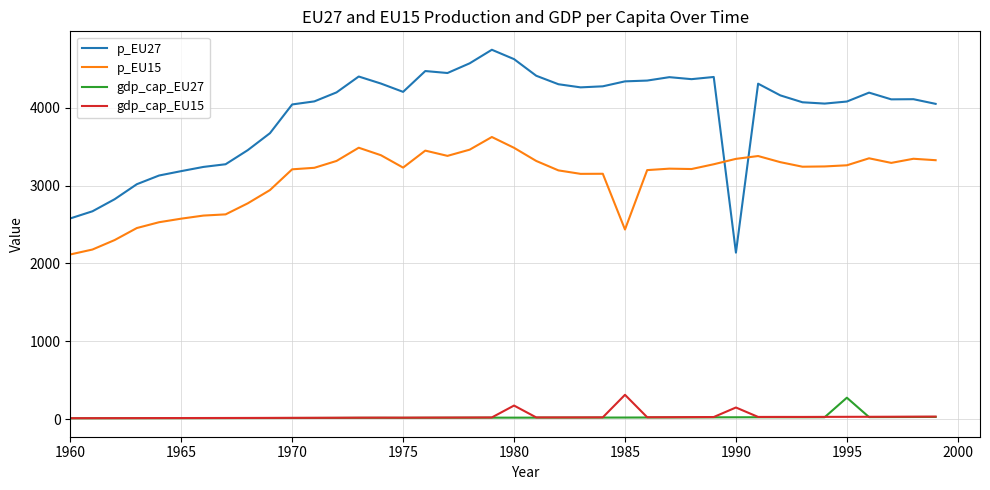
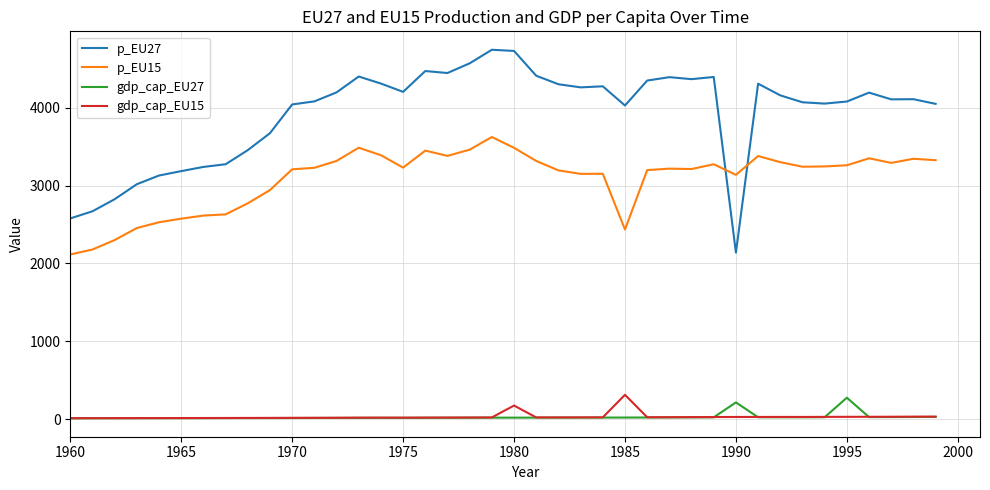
  {
    "p_EU27": {
      "1960": 2600,
      "1965": 3200,
      "1970": 4000,
      "1975": 4200,
-     "1980": 4600,
-     "1985": 4300,
+     "1980": 4700,
+     "1985": 4000,
      "1990": 2100,
      "1995": 4100
    },
    "p_EU15": {
      "1960": 2100,
      "1965": 2600,
      "1970": 3200,
      "1975": 3200,
      "1980": 3500,
      "1985": 2400,
-     "1990": 3300,
+     "1990": 3100,
      "1995": 3300
    },
    "gdp_cap_EU27": {
      "1980": 0,
      "1985": 0,
-     "1990": 0,
+     "1990": 200,
      "1995": 300
    },
    "gdp_cap_EU15": {
      "1980": 200,
      "1985": 300,
-     "1990": 200,
+     "1990": 0,
      "1995": 0
    }
  }
